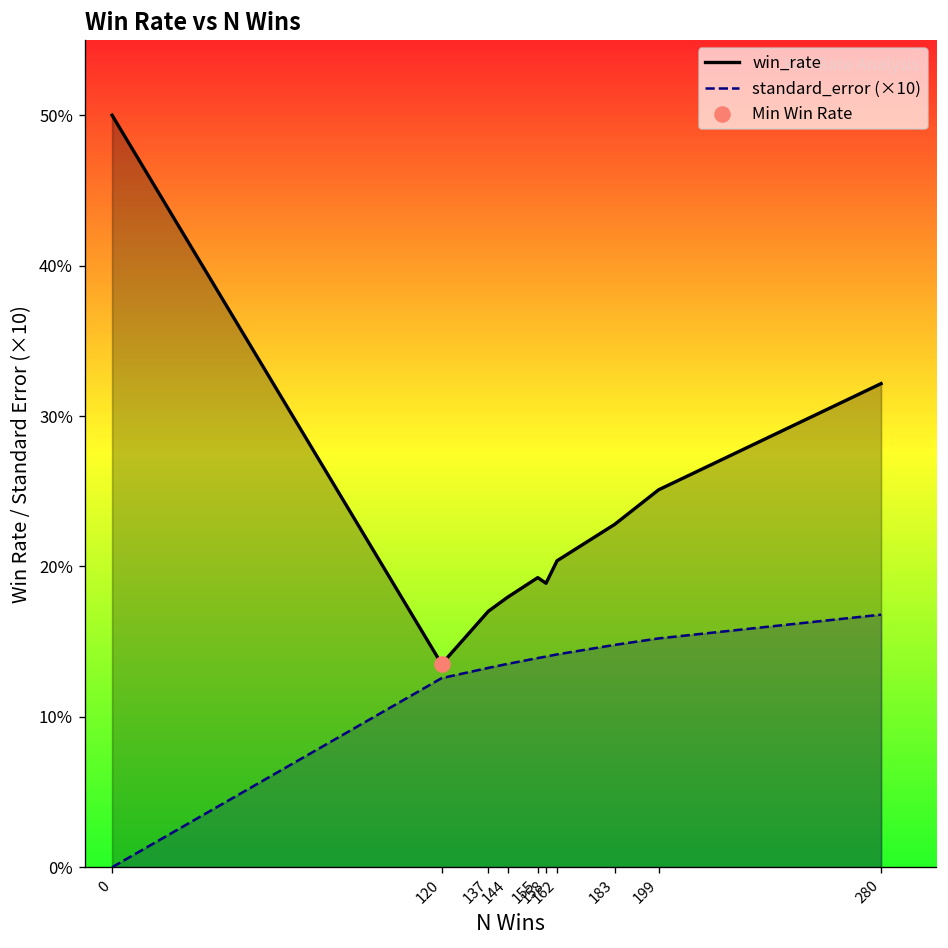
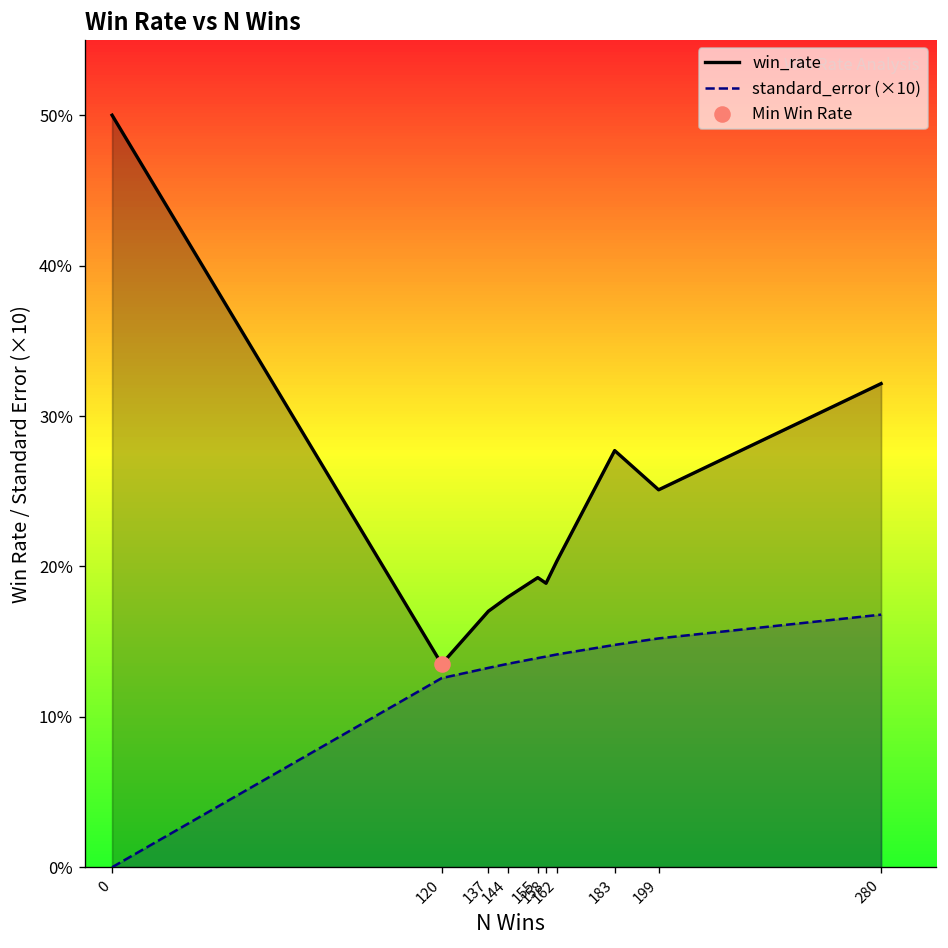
  {
    "win_rate": {
      "0": "50.0%",
      "137": "17.0%",
      "144": "18.0%",
      "155": "19.3%",
      "158": "18.9%",
      "162": "20.4%",
-     "183": "22.8%",
+     "183": "27.7%",
      "199": "25.1%",
      "280": "32.2%"
    },
    "standard_error (×10)": {
      "0": "0.0%",
      "120": "12.6%",
      "137": "13.3%",
      "144": "13.5%",
      "155": "13.9%",
      "158": "14.0%",
      "162": "14.2%",
      "183": "14.8%",
      "199": "15.2%",
      "280": "16.8%"
    }
  }
